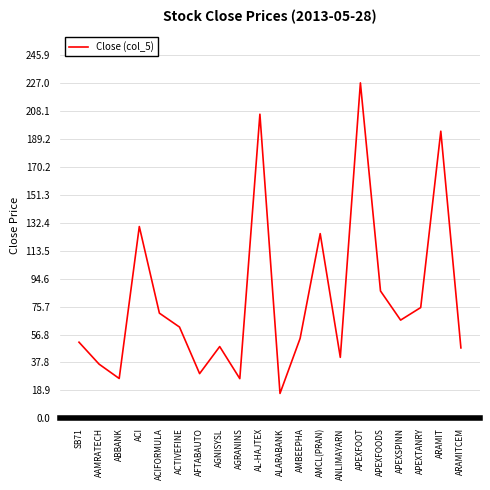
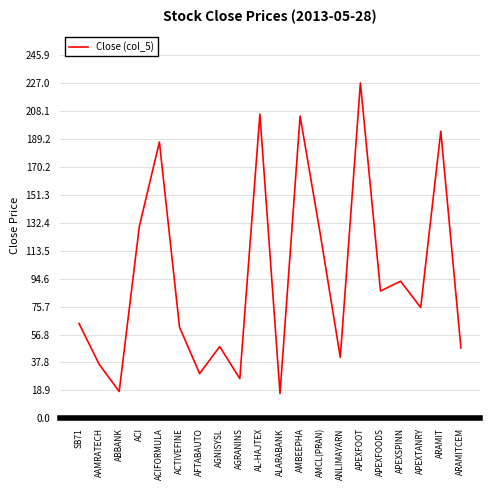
  {
-   "SB71": 52,
+   "SB71": 64,
    "AAMRATECH": 37,
-   "ABBANK": 27,
+   "ABBANK": 18,
    "ACI": 130,
-   "ACIFORMULA": 71,
+   "ACIFORMULA": 187,
    "ACTIVEFINE": 62,
    "AFTABAUTO": 30,
    "AGNISYSL": 49,
    "AGRANINS": 27,
    "AL-HAJTEX": 206,
    "ALARABANK": 17,
-   "AMBEEPHA": 54,
+   "AMBEEPHA": 205,
    "AMCL(PRAN)": 125,
    "ANLIMAYARN": 41,
    "APEXFOOT": 227,
    "APEXFOODS": 86,
-   "APEXSPINN": 67,
+   "APEXSPINN": 93,
    "APEXTANRY": 75,
    "ARAMIT": 194,
    "ARAMITCEM": 48
  }
